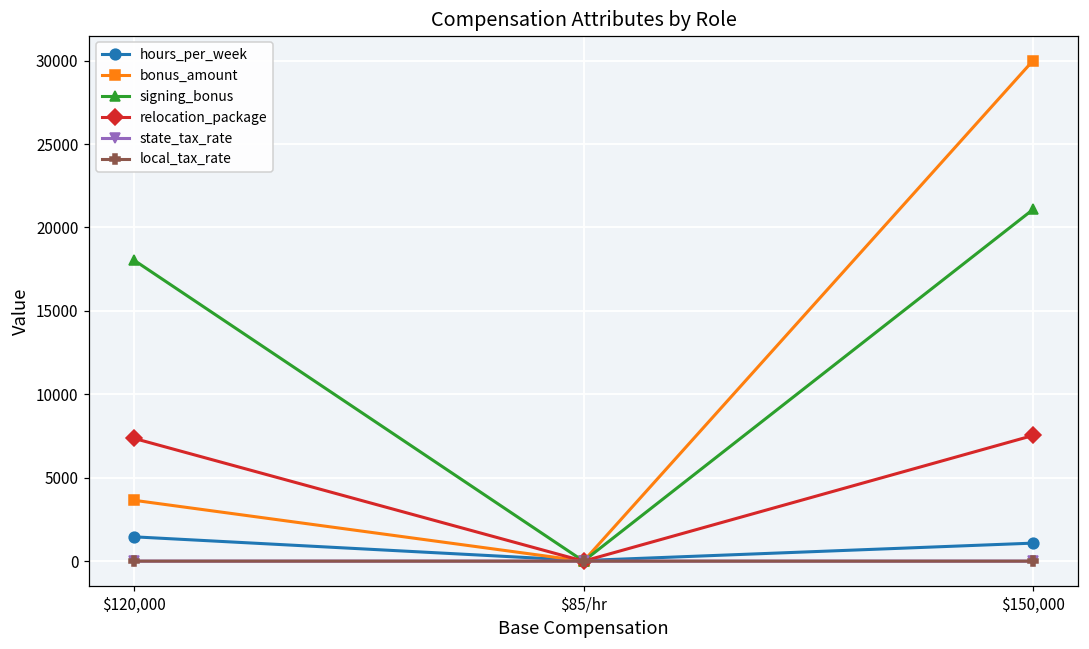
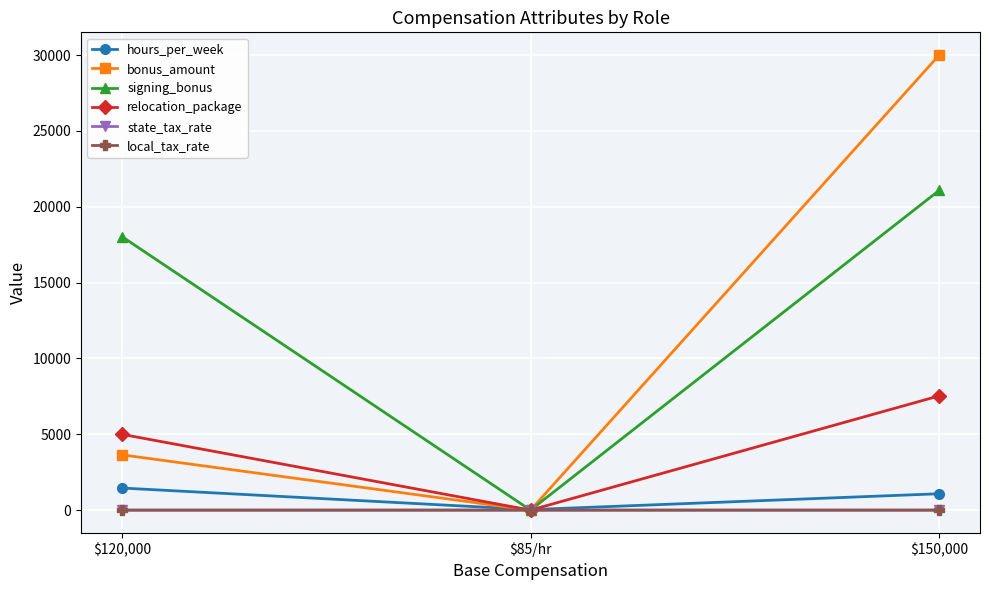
  {
    "hours_per_week": {
      "$120,000": 1500,
      "$150,000": 1100
    },
    "bonus_amount": {
      "$120,000": 3600,
      "$150,000": 30000
    },
    "signing_bonus": {
      "$120,000": 18000,
      "$150,000": 21100
    },
    "relocation_package": {
-     "$120,000": 7400,
+     "$120,000": 5000,
      "$150,000": 7500
    },
    "local_tax_rate": {
      "$120,000": 0,
      "$150,000": 0
    }
  }
